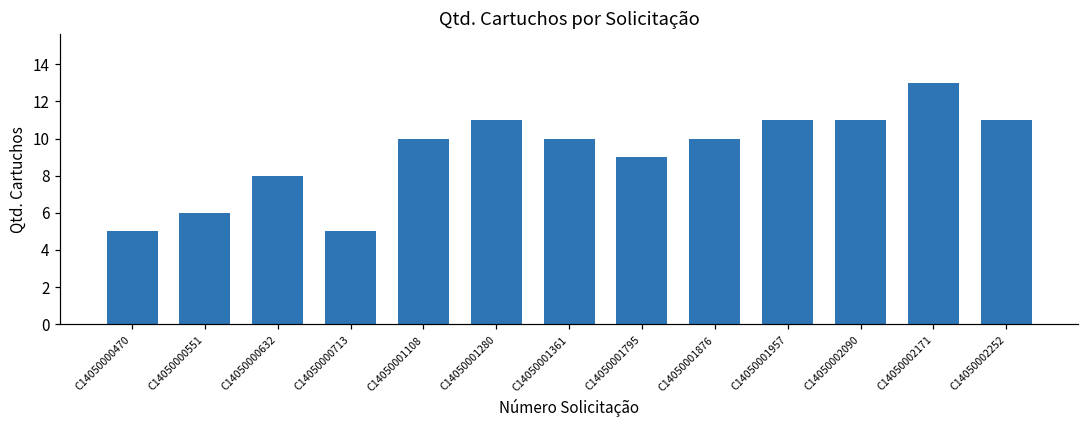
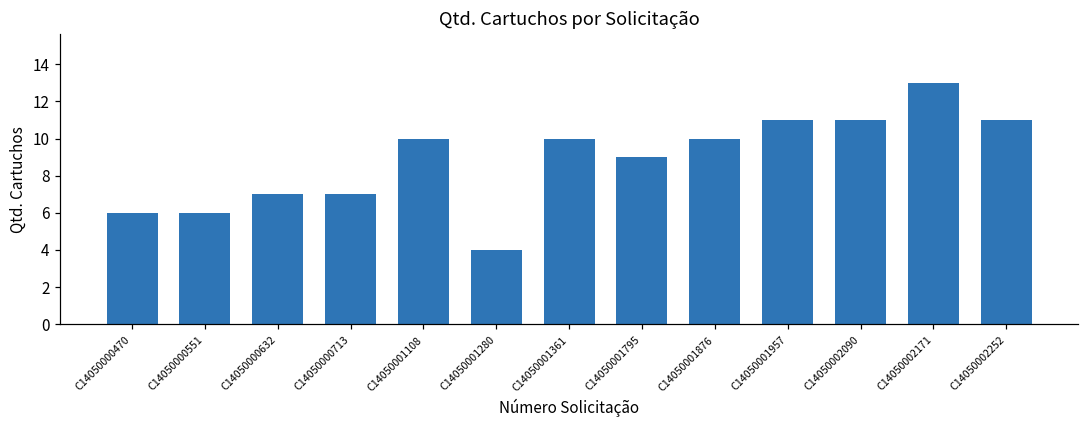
  {
-   "C14050000470": 5,
+   "C14050000470": 6,
    "C14050000551": 6,
-   "C14050000632": 8,
-   "C14050000713": 5,
+   "C14050000632": 7,
+   "C14050000713": 7,
    "C14050001108": 10,
-   "C14050001280": 11,
+   "C14050001280": 4,
    "C14050001361": 10,
    "C14050001795": 9,
    "C14050001876": 10,
    "C14050001957": 11,
    "C14050002090": 11,
    "C14050002171": 13,
    "C14050002252": 11
  }
